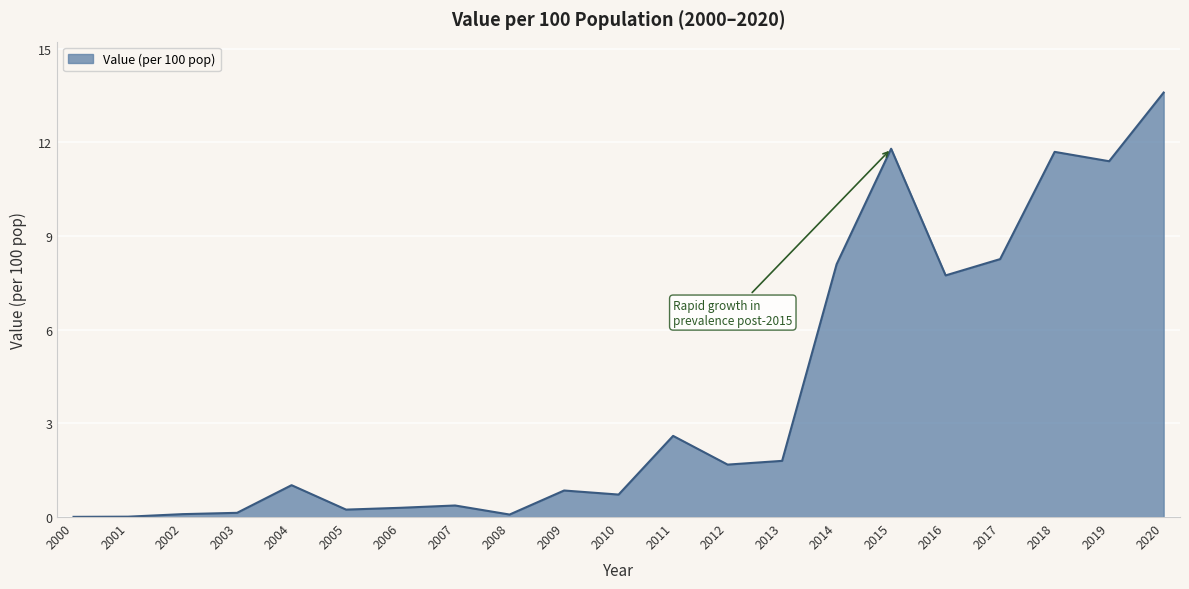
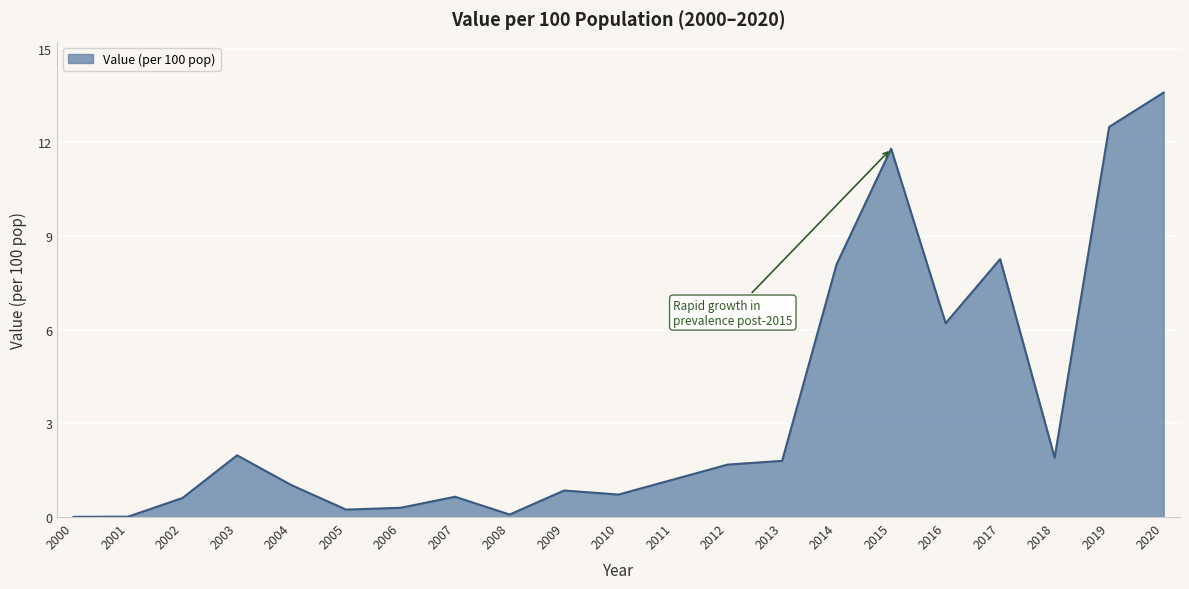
  {
    "2000": 0.0,
    "2001": 0.0,
-   "2002": 0.1,
-   "2003": 0.1,
+   "2002": 0.6,
+   "2003": 2.0,
    "2004": 1.0,
    "2005": 0.2,
    "2006": 0.3,
-   "2007": 0.4,
+   "2007": 0.7,
    "2008": 0.1,
    "2009": 0.9,
    "2010": 0.7,
-   "2011": 2.6,
+   "2011": 1.2,
    "2012": 1.7,
    "2013": 1.8,
    "2014": 8.1,
    "2015": 11.8,
-   "2016": 7.7,
+   "2016": 6.2,
    "2017": 8.3,
-   "2018": 11.7,
-   "2019": 11.4,
+   "2018": 1.9,
+   "2019": 12.5,
    "2020": 13.6
  }
